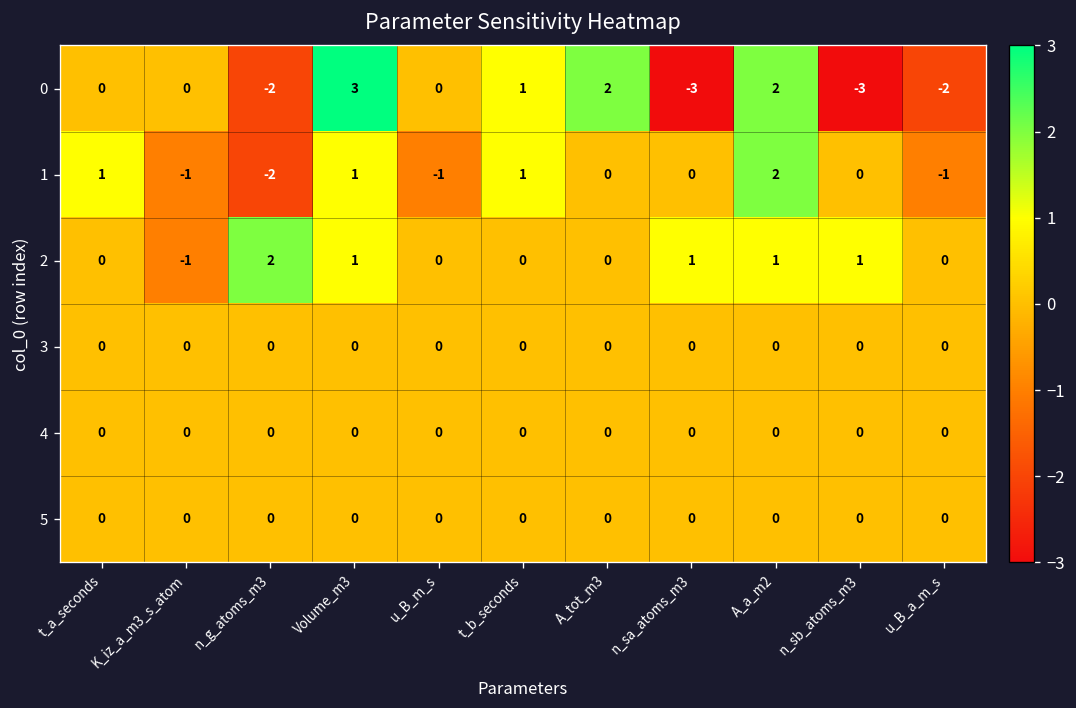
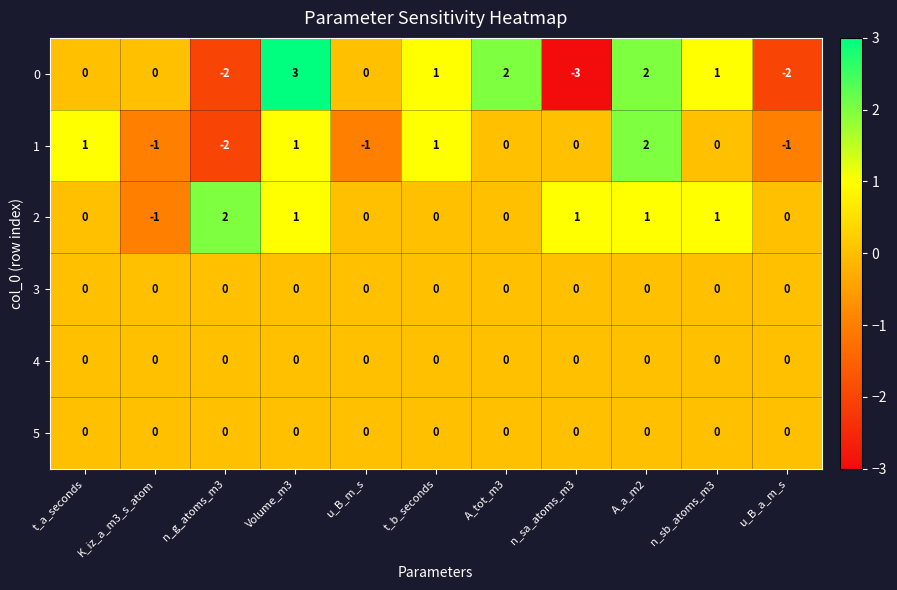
  {
    "0": {
      "t_a_seconds": 0,
      "K_iz_a_m3_s_atom": 0,
      "n_g_atoms_m3": -2,
      "Volume_m3": 3,
      "u_B_m_s": 0,
      "t_b_seconds": 1,
      "A_tot_m3": 2,
      "n_sa_atoms_m3": -3,
      "A_a_m2": 2,
-     "n_sb_atoms_m3": -3,
+     "n_sb_atoms_m3": 1,
      "u_B_a_m_s": -2
    },
    "1": {
      "t_a_seconds": 1,
      "K_iz_a_m3_s_atom": -1,
      "n_g_atoms_m3": -2,
      "Volume_m3": 1,
      "u_B_m_s": -1,
      "t_b_seconds": 1,
      "A_tot_m3": 0,
      "n_sa_atoms_m3": 0,
      "A_a_m2": 2,
      "n_sb_atoms_m3": 0,
      "u_B_a_m_s": -1
    },
    "2": {
      "t_a_seconds": 0,
      "K_iz_a_m3_s_atom": -1,
      "n_g_atoms_m3": 2,
      "Volume_m3": 1,
      "u_B_m_s": 0,
      "t_b_seconds": 0,
      "A_tot_m3": 0,
      "n_sa_atoms_m3": 1,
      "A_a_m2": 1,
      "n_sb_atoms_m3": 1,
      "u_B_a_m_s": 0
    },
    "3": {
      "t_a_seconds": 0,
      "K_iz_a_m3_s_atom": 0,
      "n_g_atoms_m3": 0,
      "Volume_m3": 0,
      "u_B_m_s": 0,
      "t_b_seconds": 0,
      "A_tot_m3": 0,
      "n_sa_atoms_m3": 0,
      "A_a_m2": 0,
      "n_sb_atoms_m3": 0,
      "u_B_a_m_s": 0
    },
    "4": {
      "t_a_seconds": 0,
      "K_iz_a_m3_s_atom": 0,
      "n_g_atoms_m3": 0,
      "Volume_m3": 0,
      "u_B_m_s": 0,
      "t_b_seconds": 0,
      "A_tot_m3": 0,
      "n_sa_atoms_m3": 0,
      "A_a_m2": 0,
      "n_sb_atoms_m3": 0,
      "u_B_a_m_s": 0
    },
    "5": {
      "t_a_seconds": 0,
      "K_iz_a_m3_s_atom": 0,
      "n_g_atoms_m3": 0,
      "Volume_m3": 0,
      "u_B_m_s": 0,
      "t_b_seconds": 0,
      "A_tot_m3": 0,
      "n_sa_atoms_m3": 0,
      "A_a_m2": 0,
      "n_sb_atoms_m3": 0,
      "u_B_a_m_s": 0
    }
  }
